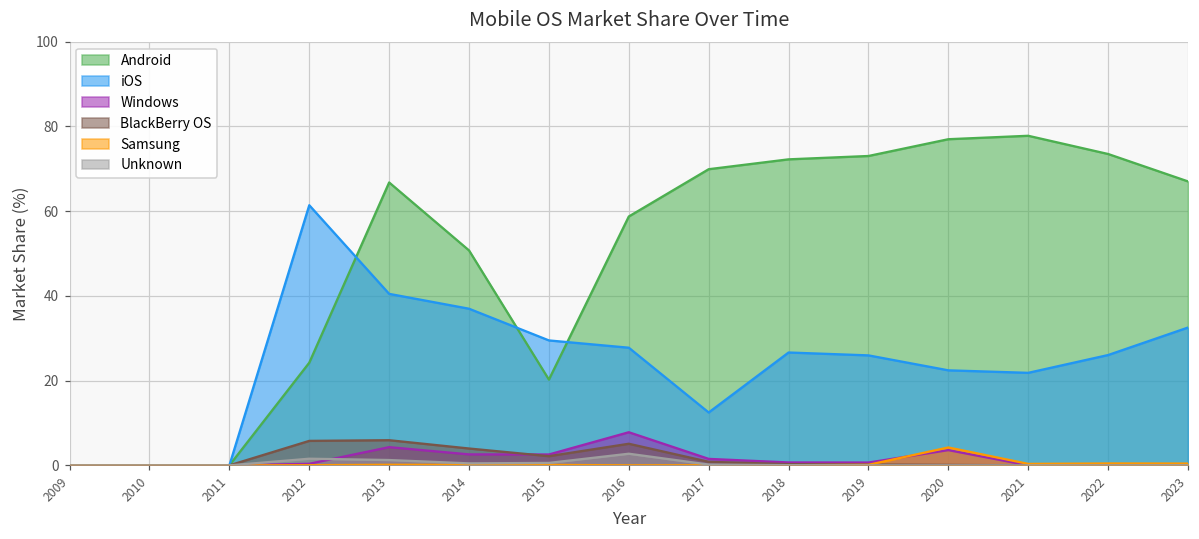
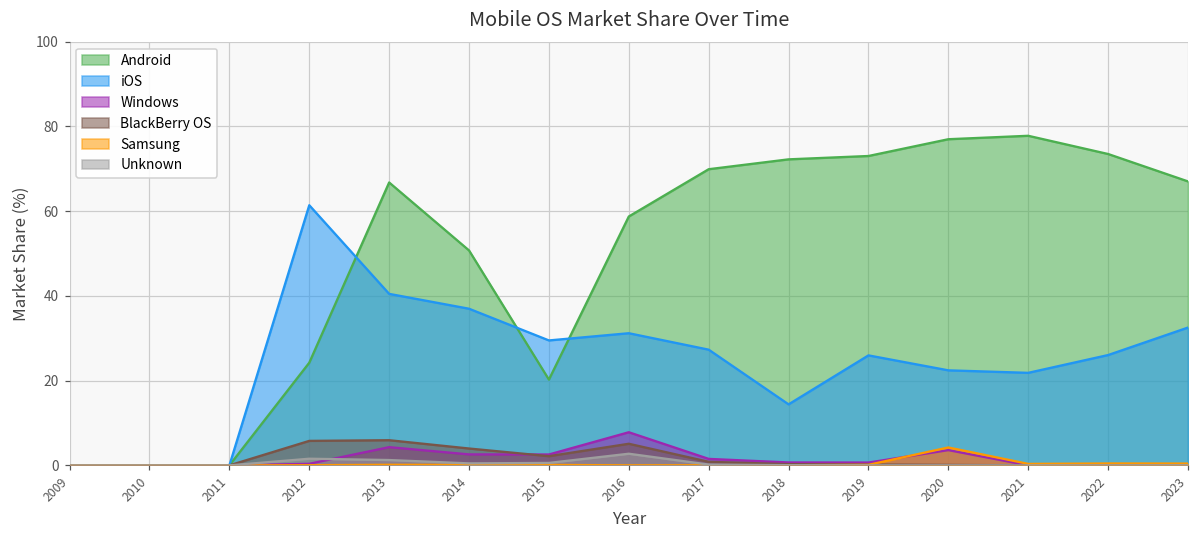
  {
    "Android": {
      "2012": 24,
      "2013": 67,
      "2014": 51,
      "2015": 20,
      "2016": 59,
      "2017": 70,
      "2018": 72,
      "2019": 73,
      "2020": 77,
      "2021": 78,
      "2022": 73,
      "2023": 67
    },
    "iOS": {
      "2012": 61,
      "2013": 40,
      "2014": 37,
      "2015": 29,
-     "2016": 28,
-     "2017": 12,
-     "2018": 27,
+     "2016": 31,
+     "2017": 27,
+     "2018": 14,
      "2019": 26,
      "2020": 22,
      "2021": 22,
      "2022": 26,
      "2023": 33
    },
    "Windows": {
      "2013": 4,
      "2014": 3,
      "2016": 8,
      "2017": 2
    },
    "BlackBerry OS": {
      "2012": 6,
      "2013": 6,
      "2014": 4,
      "2016": 5
    },
    "Samsung": {
      "2013": 0,
      "2016": 0
    },
    "Unknown": {
      "2012": 2,
      "2013": 1,
      "2016": 3
    }
  }
